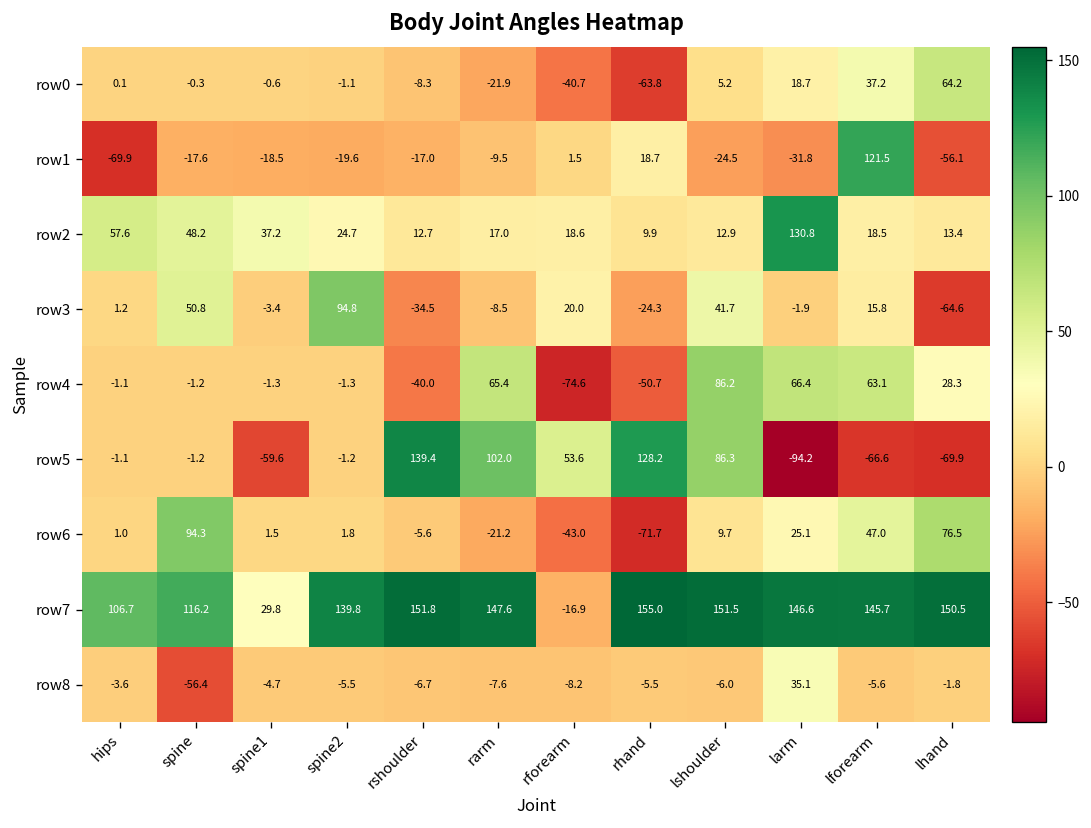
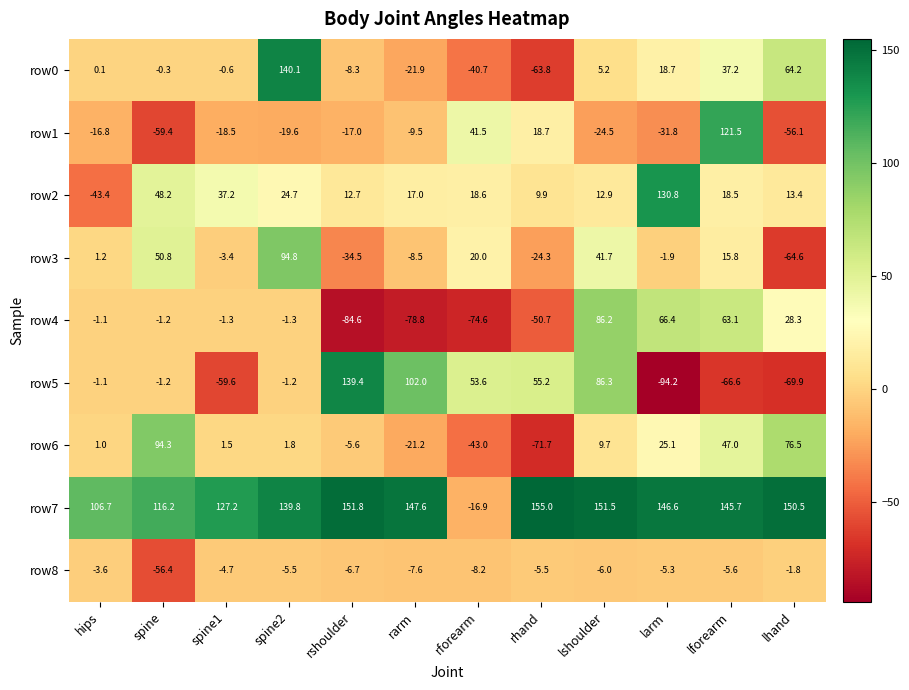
  {
    "row0": {
      "hips": 0.1,
      "spine": -0.3,
      "spine1": -0.6,
-     "spine2": -1.1,
+     "spine2": 140.1,
      "rshoulder": -8.3,
      "rarm": -21.9,
      "rforearm": -40.7,
      "rhand": -63.8,
      "lshoulder": 5.2,
      "larm": 18.7,
      "lforearm": 37.2,
      "lhand": 64.2
    },
    "row1": {
-     "hips": -69.9,
-     "spine": -17.6,
+     "hips": -16.8,
+     "spine": -59.4,
      "spine1": -18.5,
      "spine2": -19.6,
      "rshoulder": -17.0,
      "rarm": -9.5,
-     "rforearm": 1.5,
+     "rforearm": 41.5,
      "rhand": 18.7,
      "lshoulder": -24.5,
      "larm": -31.8,
      "lforearm": 121.5,
      "lhand": -56.1
    },
    "row2": {
-     "hips": 57.6,
+     "hips": -43.4,
      "spine": 48.2,
      "spine1": 37.2,
      "spine2": 24.7,
      "rshoulder": 12.7,
      "rarm": 17.0,
      "rforearm": 18.6,
      "rhand": 9.9,
      "lshoulder": 12.9,
      "larm": 130.8,
      "lforearm": 18.5,
      "lhand": 13.4
    },
    "row3": {
      "hips": 1.2,
      "spine": 50.8,
      "spine1": -3.4,
      "spine2": 94.8,
      "rshoulder": -34.5,
      "rarm": -8.5,
      "rforearm": 20.0,
      "rhand": -24.3,
      "lshoulder": 41.7,
      "larm": -1.9,
      "lforearm": 15.8,
      "lhand": -64.6
    },
    "row4": {
      "hips": -1.1,
      "spine": -1.2,
      "spine1": -1.3,
      "spine2": -1.3,
-     "rshoulder": -40.0,
-     "rarm": 65.4,
+     "rshoulder": -84.6,
+     "rarm": -78.8,
      "rforearm": -74.6,
      "rhand": -50.7,
      "lshoulder": 86.2,
      "larm": 66.4,
      "lforearm": 63.1,
      "lhand": 28.3
    },
    "row5": {
      "hips": -1.1,
      "spine": -1.2,
      "spine1": -59.6,
      "spine2": -1.2,
      "rshoulder": 139.4,
      "rarm": 102.0,
      "rforearm": 53.6,
-     "rhand": 128.2,
+     "rhand": 55.2,
      "lshoulder": 86.3,
      "larm": -94.2,
      "lforearm": -66.6,
      "lhand": -69.9
    },
    "row6": {
      "hips": 1.0,
      "spine": 94.3,
      "spine1": 1.5,
      "spine2": 1.8,
      "rshoulder": -5.6,
      "rarm": -21.2,
      "rforearm": -43.0,
      "rhand": -71.7,
      "lshoulder": 9.7,
      "larm": 25.1,
      "lforearm": 47.0,
      "lhand": 76.5
    },
    "row7": {
      "hips": 106.7,
      "spine": 116.2,
-     "spine1": 29.8,
+     "spine1": 127.2,
      "spine2": 139.8,
      "rshoulder": 151.8,
      "rarm": 147.6,
      "rforearm": -16.9,
      "rhand": 155.0,
      "lshoulder": 151.5,
      "larm": 146.6,
      "lforearm": 145.7,
      "lhand": 150.5
    },
    "row8": {
      "hips": -3.6,
      "spine": -56.4,
      "spine1": -4.7,
      "spine2": -5.5,
      "rshoulder": -6.7,
      "rarm": -7.6,
      "rforearm": -8.2,
      "rhand": -5.5,
      "lshoulder": -6.0,
-     "larm": 35.1,
+     "larm": -5.3,
      "lforearm": -5.6,
      "lhand": -1.8
    }
  }
